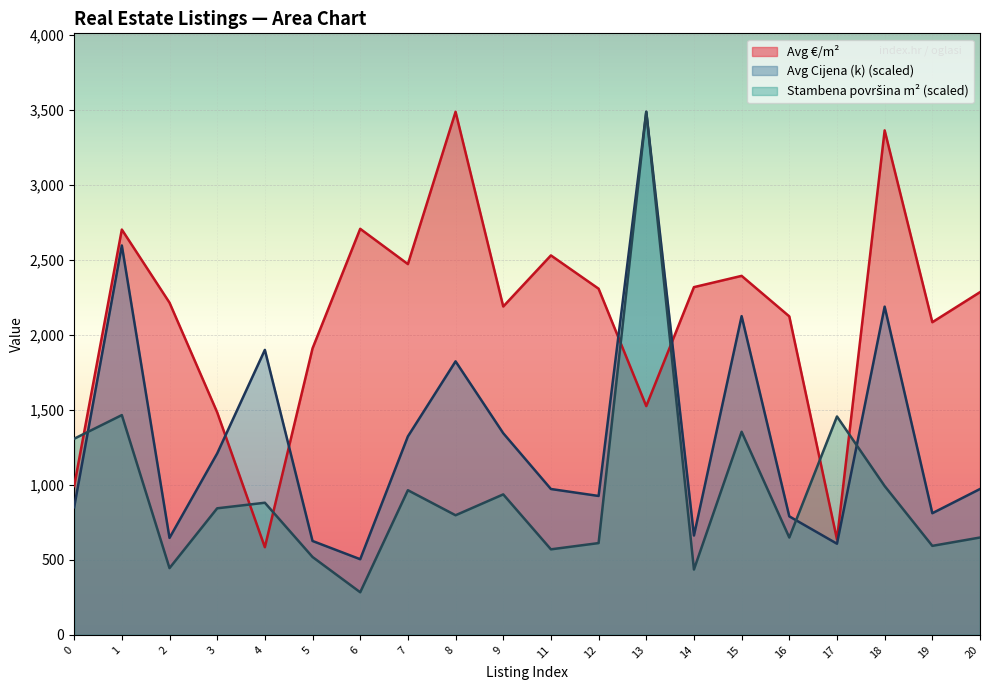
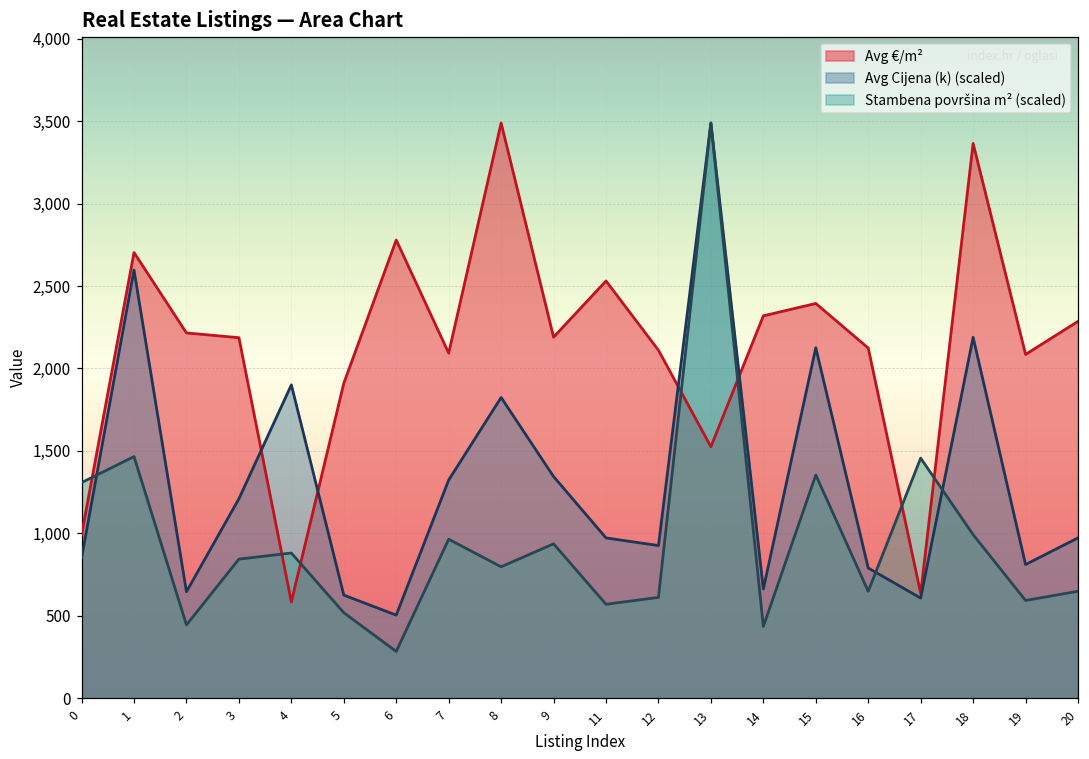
  {
    "Avg €/m²": {
      "0": "990",
      "1": "2,700",
      "2": "2,220",
-     "3": "1,480",
+     "3": "2,190",
      "4": "580",
      "5": "1,910",
-     "6": "2,710",
-     "7": "2,470",
+     "6": "2,780",
+     "7": "2,090",
      "8": "3,490",
      "9": "2,190",
      "11": "2,530",
-     "12": "2,310",
+     "12": "2,110",
      "13": "1,530",
      "14": "2,320",
      "15": "2,390",
      "16": "2,120",
      "17": "640",
      "18": "3,360",
      "19": "2,090",
      "20": "2,290"
    }
  }
